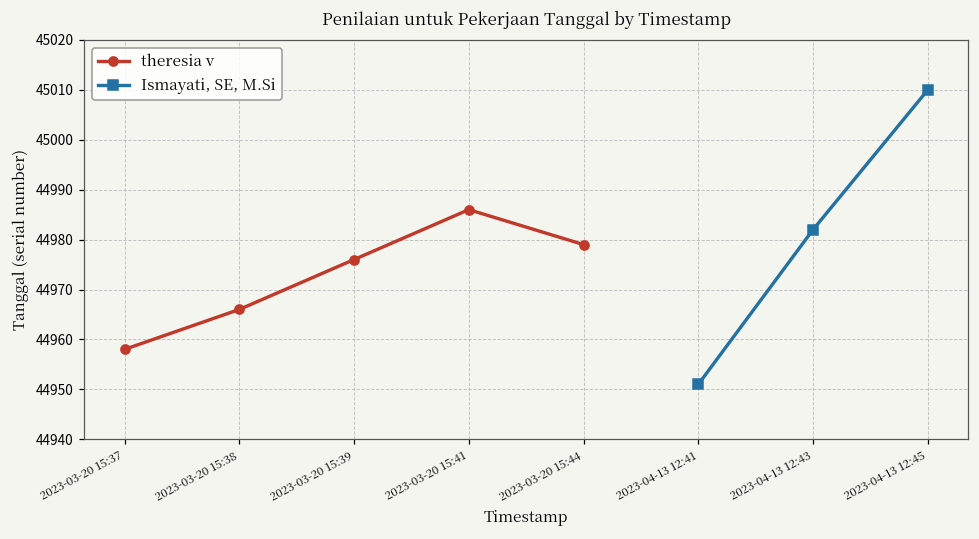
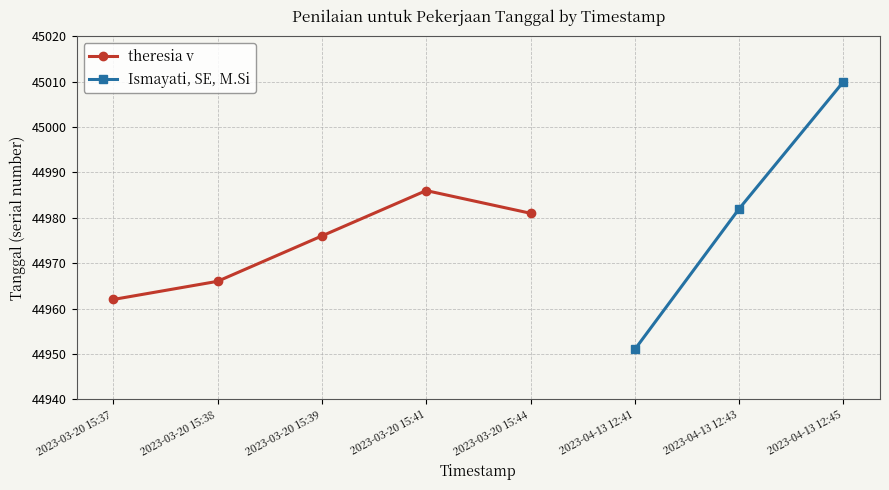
  {
    "theresia v": {
-     "2023-03-20 15:37": 44958,
+     "2023-03-20 15:37": 44962,
      "2023-03-20 15:38": 44966,
      "2023-03-20 15:39": 44976,
      "2023-03-20 15:41": 44986,
-     "2023-03-20 15:44": 44979
+     "2023-03-20 15:44": 44981
    },
    "Ismayati, SE, M.Si": {
      "2023-04-13 12:41": 44951,
      "2023-04-13 12:43": 44982,
      "2023-04-13 12:45": 45010
    }
  }
